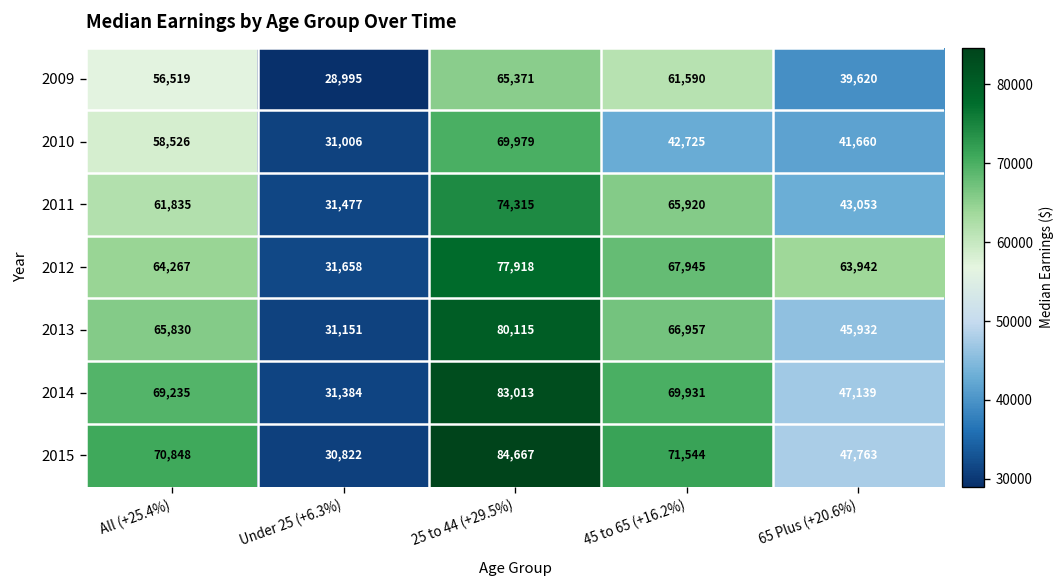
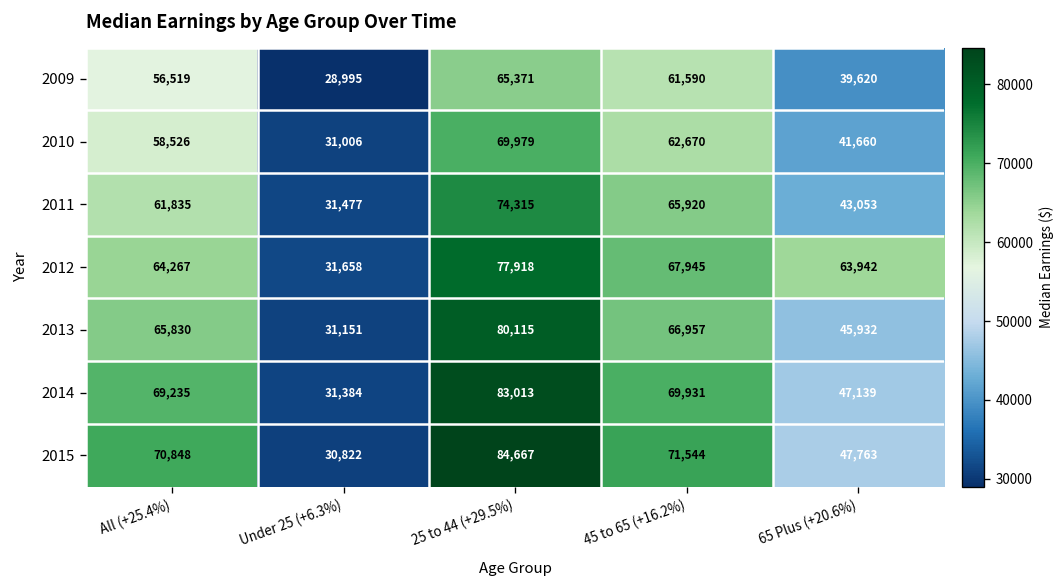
  {
    "2009": {
      "All (+25.4%)": "56,519",
      "Under 25 (+6.3%)": "28,995",
      "25 to 44 (+29.5%)": "65,371",
      "45 to 65 (+16.2%)": "61,590",
      "65 Plus (+20.6%)": "39,620"
    },
    "2010": {
      "All (+25.4%)": "58,526",
      "Under 25 (+6.3%)": "31,006",
      "25 to 44 (+29.5%)": "69,979",
-     "45 to 65 (+16.2%)": "42,725",
+     "45 to 65 (+16.2%)": "62,670",
      "65 Plus (+20.6%)": "41,660"
    },
    "2011": {
      "All (+25.4%)": "61,835",
      "Under 25 (+6.3%)": "31,477",
      "25 to 44 (+29.5%)": "74,315",
      "45 to 65 (+16.2%)": "65,920",
      "65 Plus (+20.6%)": "43,053"
    },
    "2012": {
      "All (+25.4%)": "64,267",
      "Under 25 (+6.3%)": "31,658",
      "25 to 44 (+29.5%)": "77,918",
      "45 to 65 (+16.2%)": "67,945",
      "65 Plus (+20.6%)": "63,942"
    },
    "2013": {
      "All (+25.4%)": "65,830",
      "Under 25 (+6.3%)": "31,151",
      "25 to 44 (+29.5%)": "80,115",
      "45 to 65 (+16.2%)": "66,957",
      "65 Plus (+20.6%)": "45,932"
    },
    "2014": {
      "All (+25.4%)": "69,235",
      "Under 25 (+6.3%)": "31,384",
      "25 to 44 (+29.5%)": "83,013",
      "45 to 65 (+16.2%)": "69,931",
      "65 Plus (+20.6%)": "47,139"
    },
    "2015": {
      "All (+25.4%)": "70,848",
      "Under 25 (+6.3%)": "30,822",
      "25 to 44 (+29.5%)": "84,667",
      "45 to 65 (+16.2%)": "71,544",
      "65 Plus (+20.6%)": "47,763"
    }
  }
